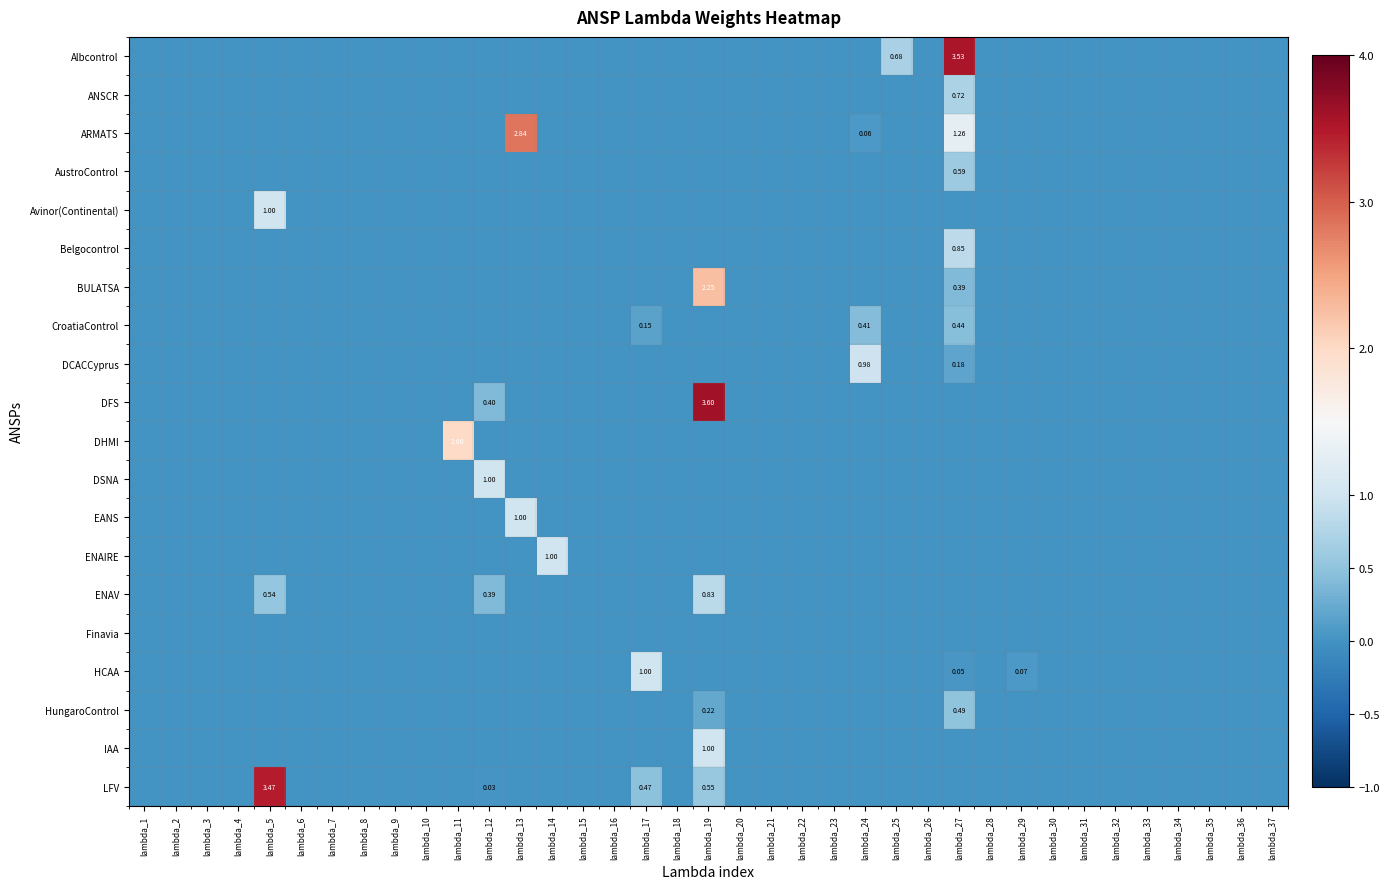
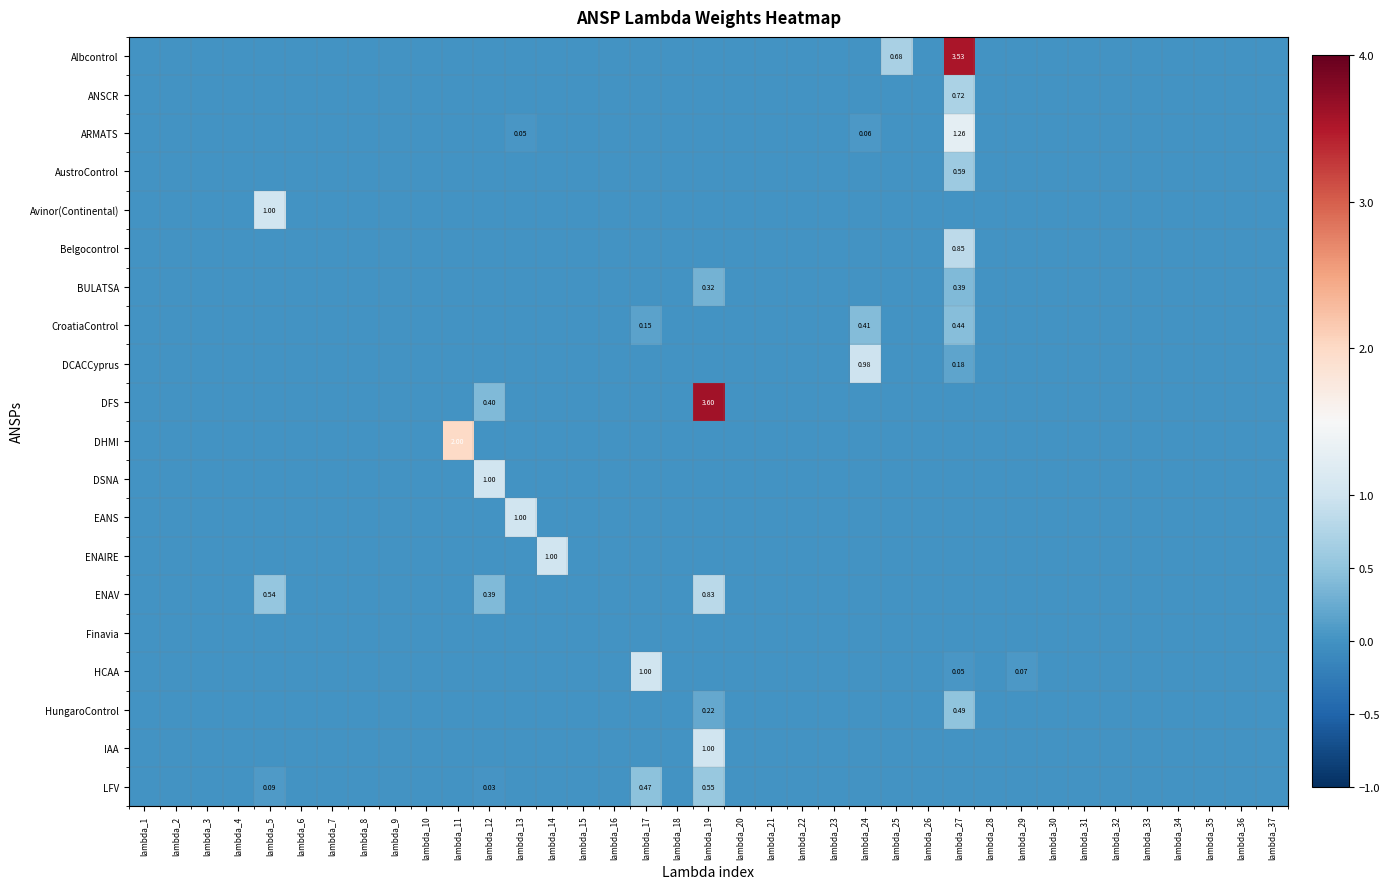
  {
    "Albcontrol": {
      "lambda_25": 0.68,
      "lambda_27": 3.53
    },
    "ANSCR": {
      "lambda_27": 0.72
    },
    "ARMATS": {
-     "lambda_13": 2.84,
+     "lambda_13": 0.05,
      "lambda_24": 0.06,
      "lambda_27": 1.26
    },
    "AustroControl": {
      "lambda_27": 0.59
    },
    "Avinor(Continental)": {
      "lambda_5": 1.00
    },
    "Belgocontrol": {
      "lambda_27": 0.85
    },
    "BULATSA": {
-     "lambda_19": 2.25,
+     "lambda_19": 0.32,
      "lambda_27": 0.39
    },
    "CroatiaControl": {
      "lambda_17": 0.15,
      "lambda_24": 0.41,
      "lambda_27": 0.44
    },
    "DCACCyprus": {
      "lambda_24": 0.98,
      "lambda_27": 0.18
    },
    "DFS": {
      "lambda_12": 0.40,
      "lambda_19": 3.60
    },
    "DHMI": {
      "lambda_11": 2.00
    },
    "DSNA": {
      "lambda_12": 1.00
    },
    "EANS": {
      "lambda_13": 1.00
    },
    "ENAIRE": {
      "lambda_14": 1.00
    },
    "ENAV": {
      "lambda_5": 0.54,
      "lambda_12": 0.39,
      "lambda_19": 0.83
    },
    "HCAA": {
      "lambda_17": 1.00,
      "lambda_27": 0.05,
      "lambda_29": 0.07
    },
    "HungaroControl": {
      "lambda_19": 0.22,
      "lambda_27": 0.49
    },
    "IAA": {
      "lambda_19": 1.00
    },
    "LFV": {
-     "lambda_5": 3.47,
+     "lambda_5": 0.09,
      "lambda_12": 0.03,
      "lambda_17": 0.47,
      "lambda_19": 0.55
    }
  }
